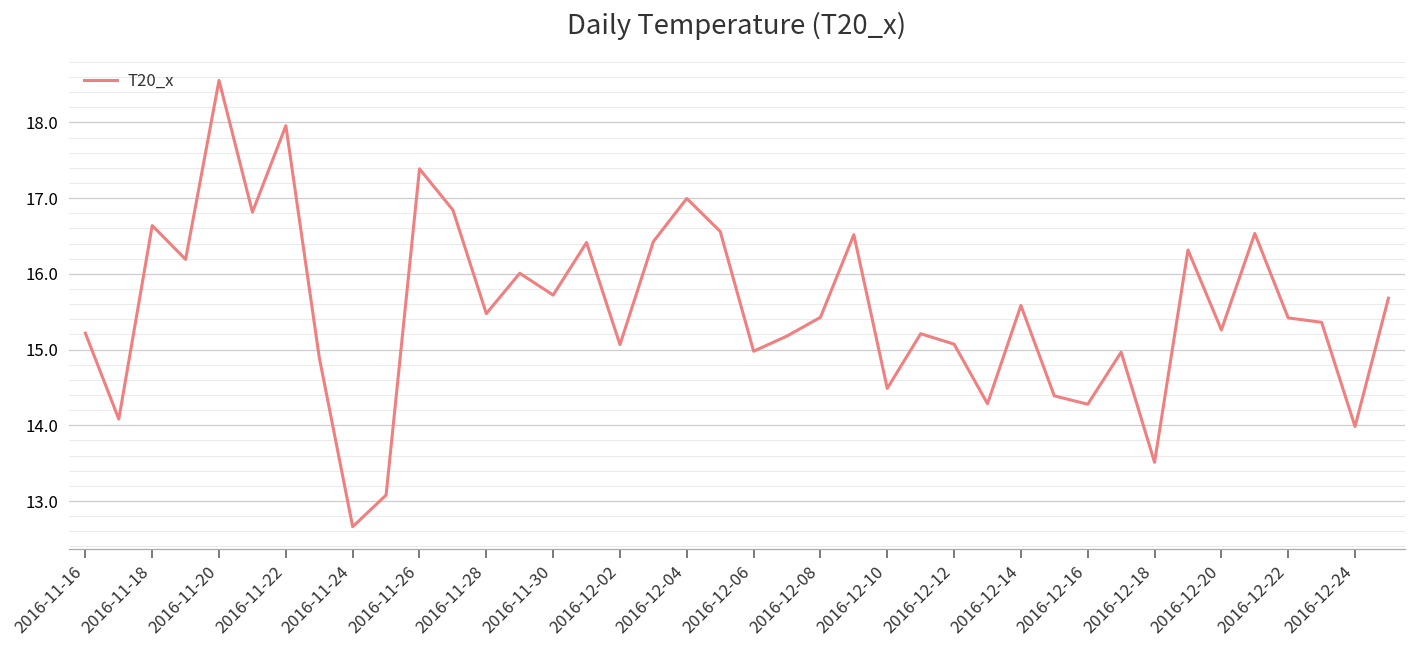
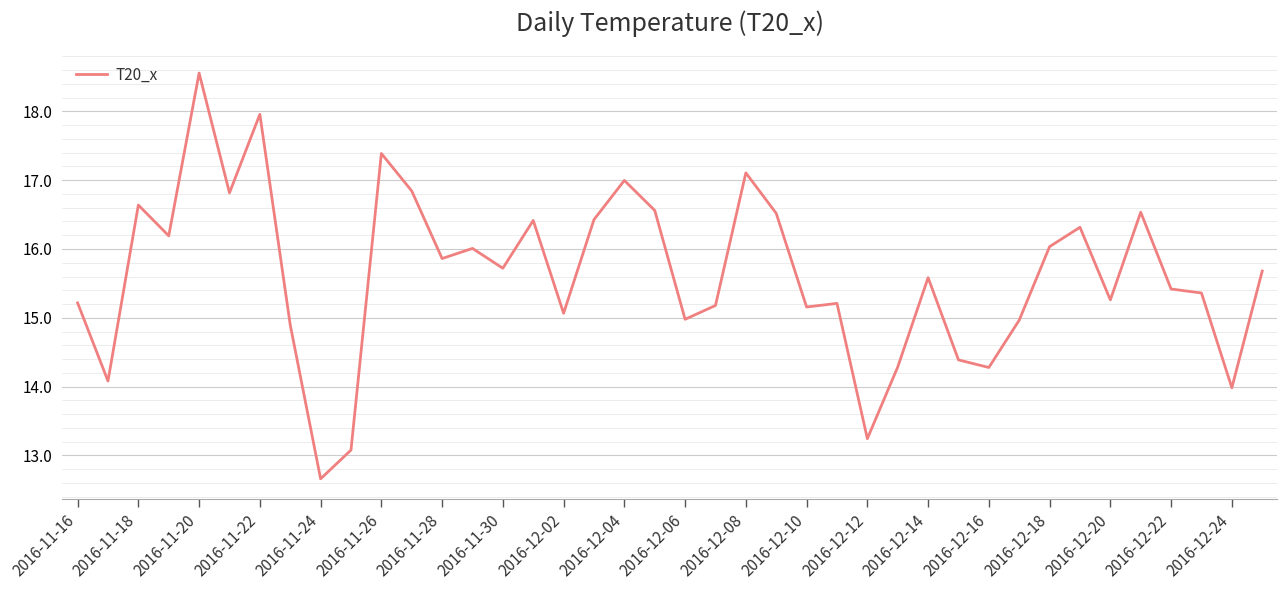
  {
    "2016-11-16": 15.2,
    "2016-11-18": 16.6,
    "2016-11-20": 18.6,
    "2016-11-22": 18.0,
    "2016-11-24": 12.7,
    "2016-11-26": 17.4,
-   "2016-11-28": 15.5,
+   "2016-11-28": 15.9,
    "2016-11-30": 15.7,
    "2016-12-02": 15.1,
    "2016-12-04": 17.0,
    "2016-12-06": 15.0,
-   "2016-12-08": 15.4,
-   "2016-12-10": 14.5,
-   "2016-12-12": 15.1,
+   "2016-12-08": 17.1,
+   "2016-12-10": 15.2,
+   "2016-12-12": 13.2,
    "2016-12-14": 15.6,
    "2016-12-16": 14.3,
-   "2016-12-18": 13.5,
+   "2016-12-18": 16.0,
    "2016-12-20": 15.3,
    "2016-12-22": 15.4,
    "2016-12-24": 14.0
  }
